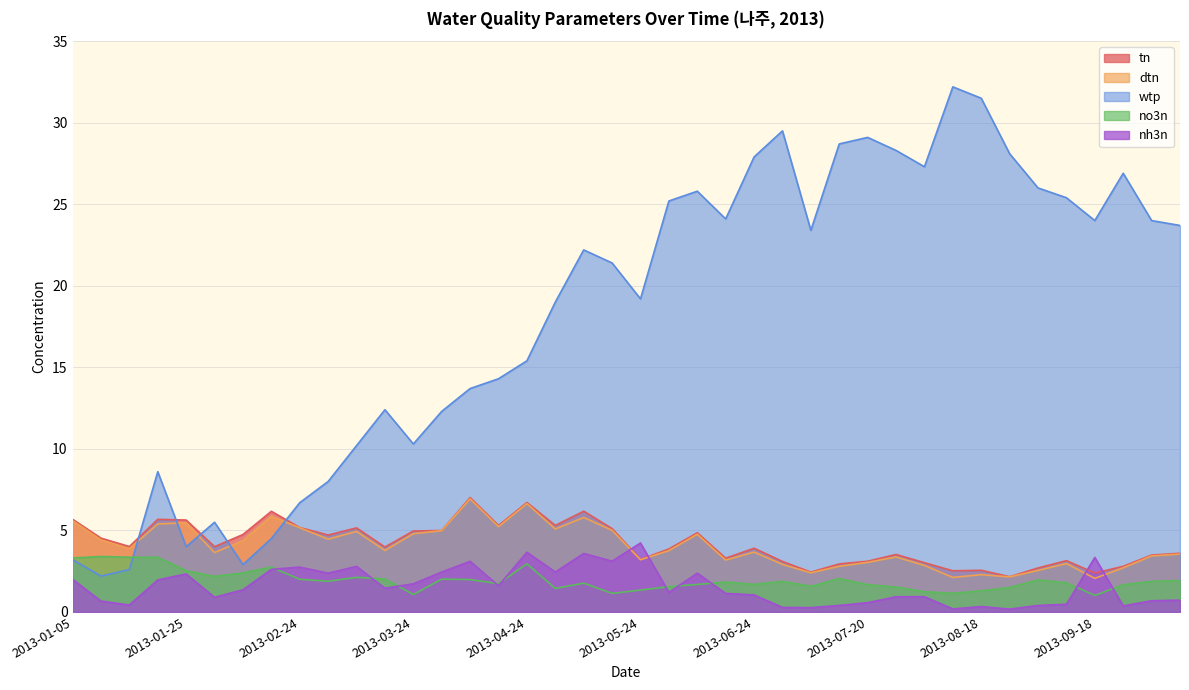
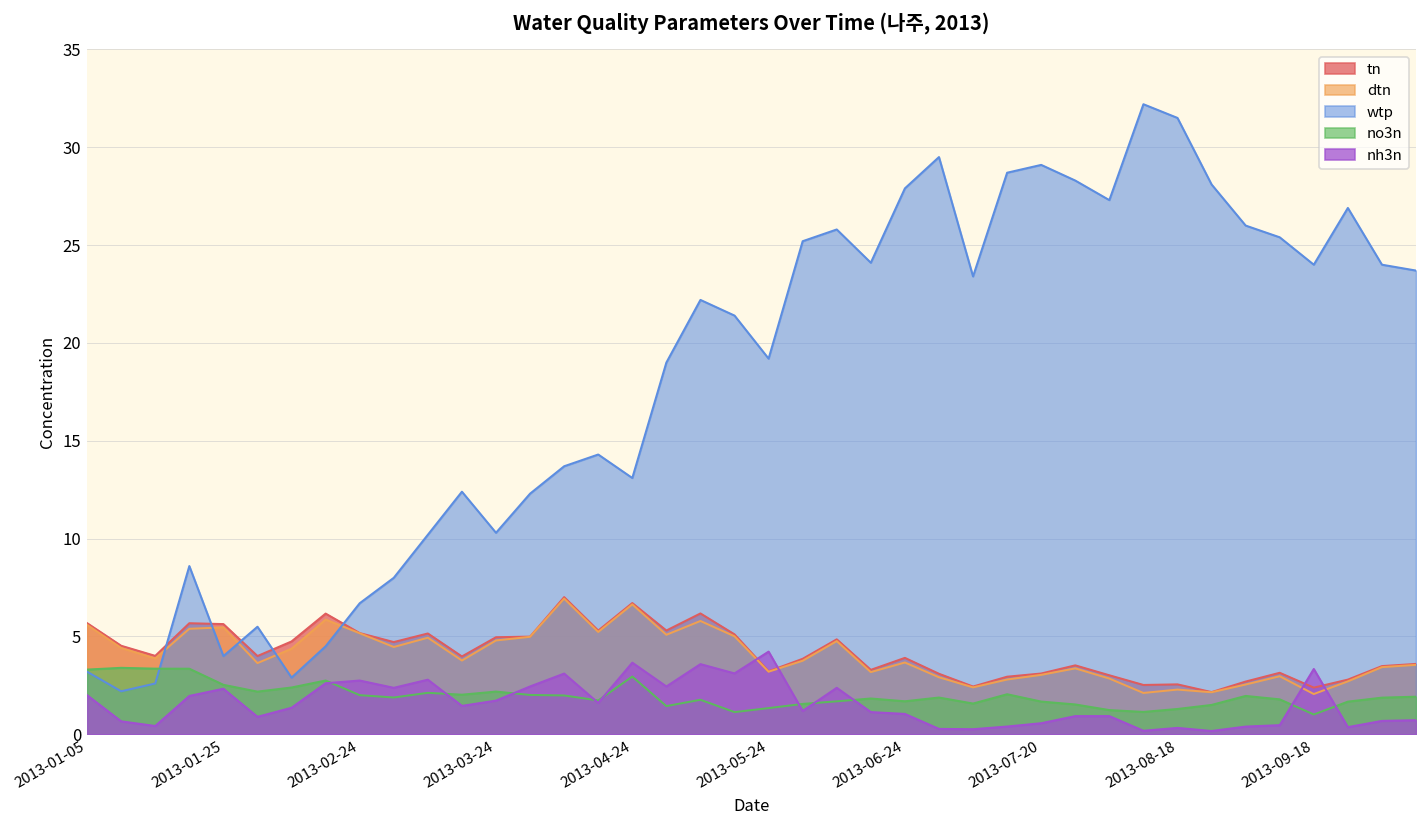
  {
    "tn": {
      "2013-01-25": 5.6,
      "2013-03-24": 5.0,
      "2013-06-24": 3.9,
      "2013-08-18": 2.6,
      "2013-09-18": 2.4
    },
    "dtn": {
      "2013-01-25": 5.5,
      "2013-03-24": 4.8,
      "2013-06-24": 3.7,
      "2013-08-18": 2.3,
      "2013-09-18": 2.1
    },
    "wtp": {
      "2013-01-25": 4.0,
      "2013-02-24": 6.7,
      "2013-03-24": 10.3,
-     "2013-04-24": 15.4,
+     "2013-04-24": 13.1,
      "2013-05-24": 19.2,
      "2013-06-24": 27.9,
      "2013-07-20": 29.1,
      "2013-08-18": 31.5,
      "2013-09-18": 24.0
    },
    "no3n": {
      "2013-01-25": 2.5,
      "2013-02-24": 2.0,
-     "2013-03-24": 1.1,
+     "2013-03-24": 2.2,
      "2013-04-24": 3.0,
      "2013-05-24": 1.3,
      "2013-06-24": 1.7,
      "2013-07-20": 1.7,
      "2013-08-18": 1.3,
      "2013-09-18": 1.0
    },
    "nh3n": {
      "2013-01-05": 2.0,
      "2013-01-25": 2.3,
      "2013-02-24": 2.8,
      "2013-03-24": 1.7,
      "2013-04-24": 3.7,
      "2013-05-24": 4.2,
      "2013-06-24": 1.0,
      "2013-07-20": 0.6,
      "2013-08-18": 0.3,
      "2013-09-18": 3.3
    }
  }
